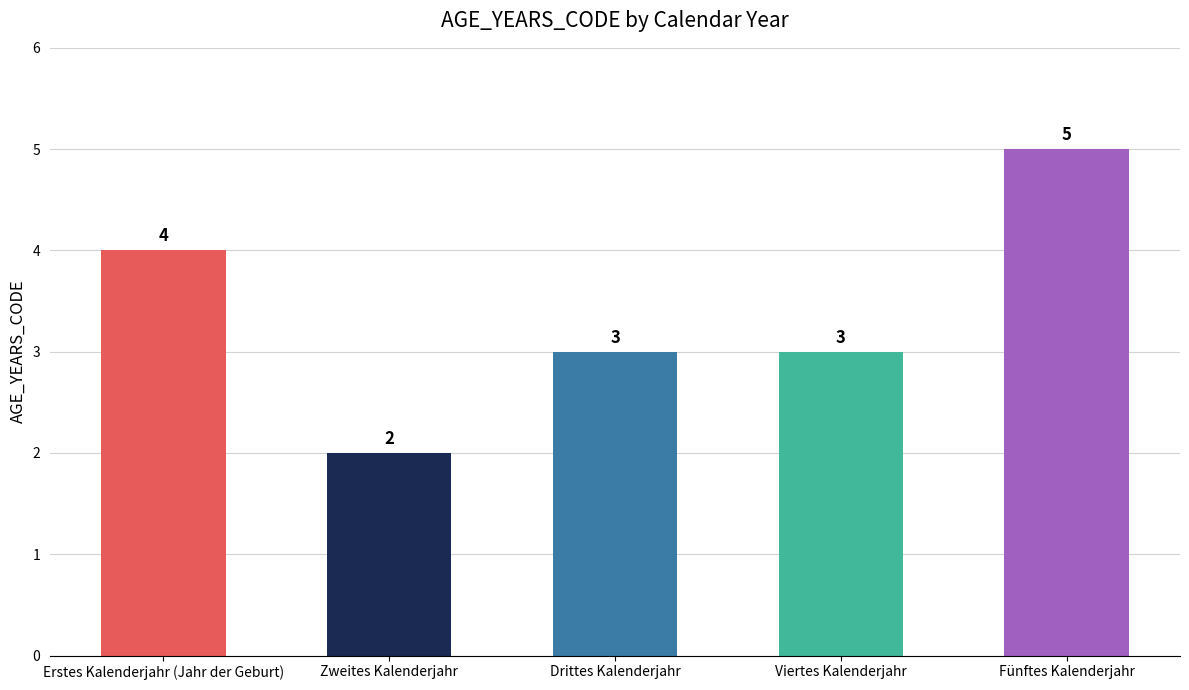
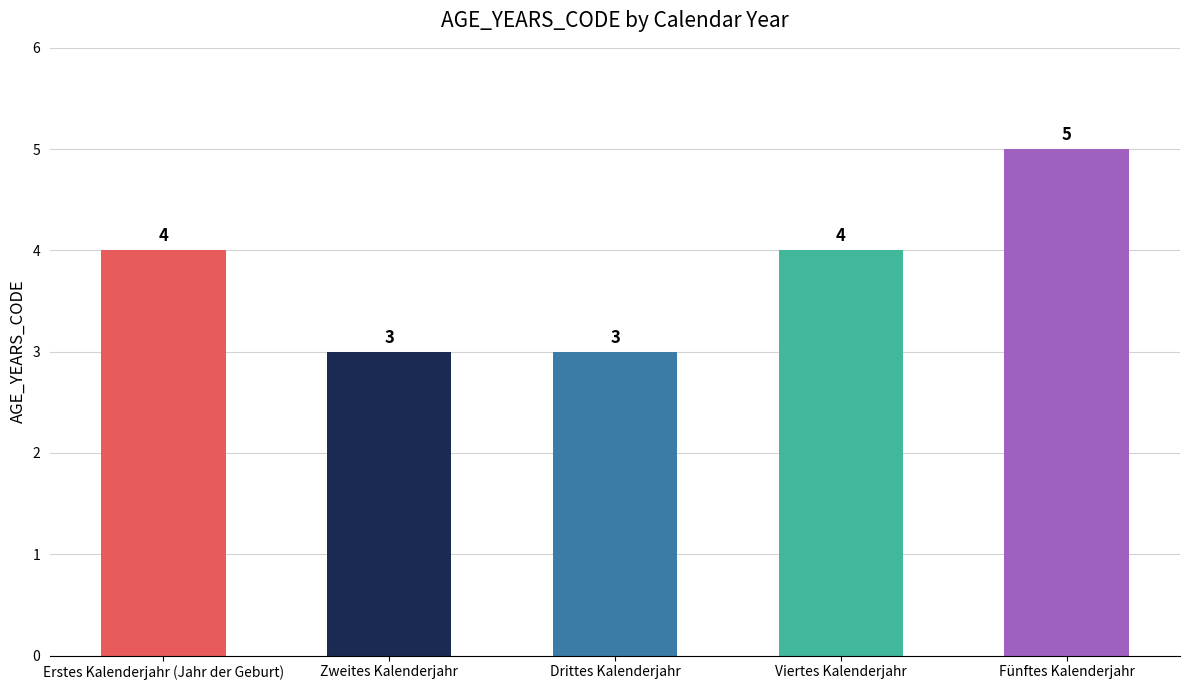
  {
    "Erstes Kalenderjahr (Jahr der Geburt)": 4,
-   "Zweites Kalenderjahr": 2,
+   "Zweites Kalenderjahr": 3,
    "Drittes Kalenderjahr": 3,
-   "Viertes Kalenderjahr": 3,
+   "Viertes Kalenderjahr": 4,
    "Fünftes Kalenderjahr": 5
  }
